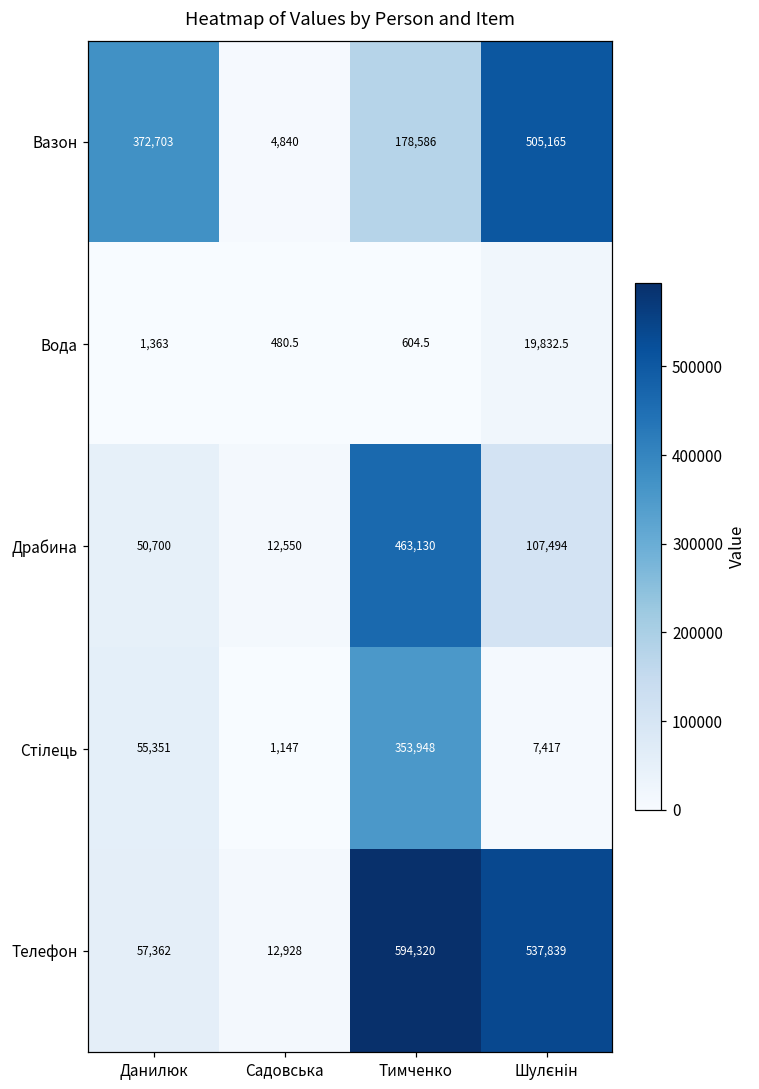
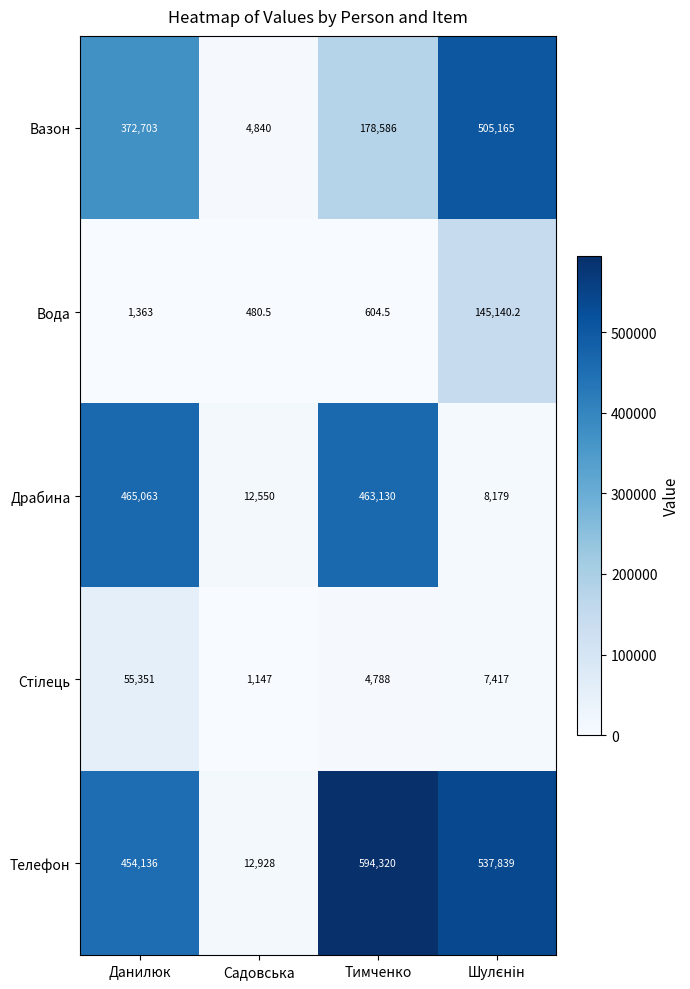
  {
    "Вазон": {
      "Данилюк": "372,703",
      "Садовська": "4,840",
      "Тимченко": "178,586",
      "Шулєнін": "505,165"
    },
    "Вода": {
      "Данилюк": "1,363",
      "Садовська": "480.5",
      "Тимченко": "604.5",
-     "Шулєнін": "19,832.5"
+     "Шулєнін": "145,140.2"
    },
    "Драбина": {
-     "Данилюк": "50,700",
+     "Данилюк": "465,063",
      "Садовська": "12,550",
      "Тимченко": "463,130",
-     "Шулєнін": "107,494"
+     "Шулєнін": "8,179"
    },
    "Стілець": {
      "Данилюк": "55,351",
      "Садовська": "1,147",
-     "Тимченко": "353,948",
+     "Тимченко": "4,788",
      "Шулєнін": "7,417"
    },
    "Телефон": {
-     "Данилюк": "57,362",
+     "Данилюк": "454,136",
      "Садовська": "12,928",
      "Тимченко": "594,320",
      "Шулєнін": "537,839"
    }
  }
